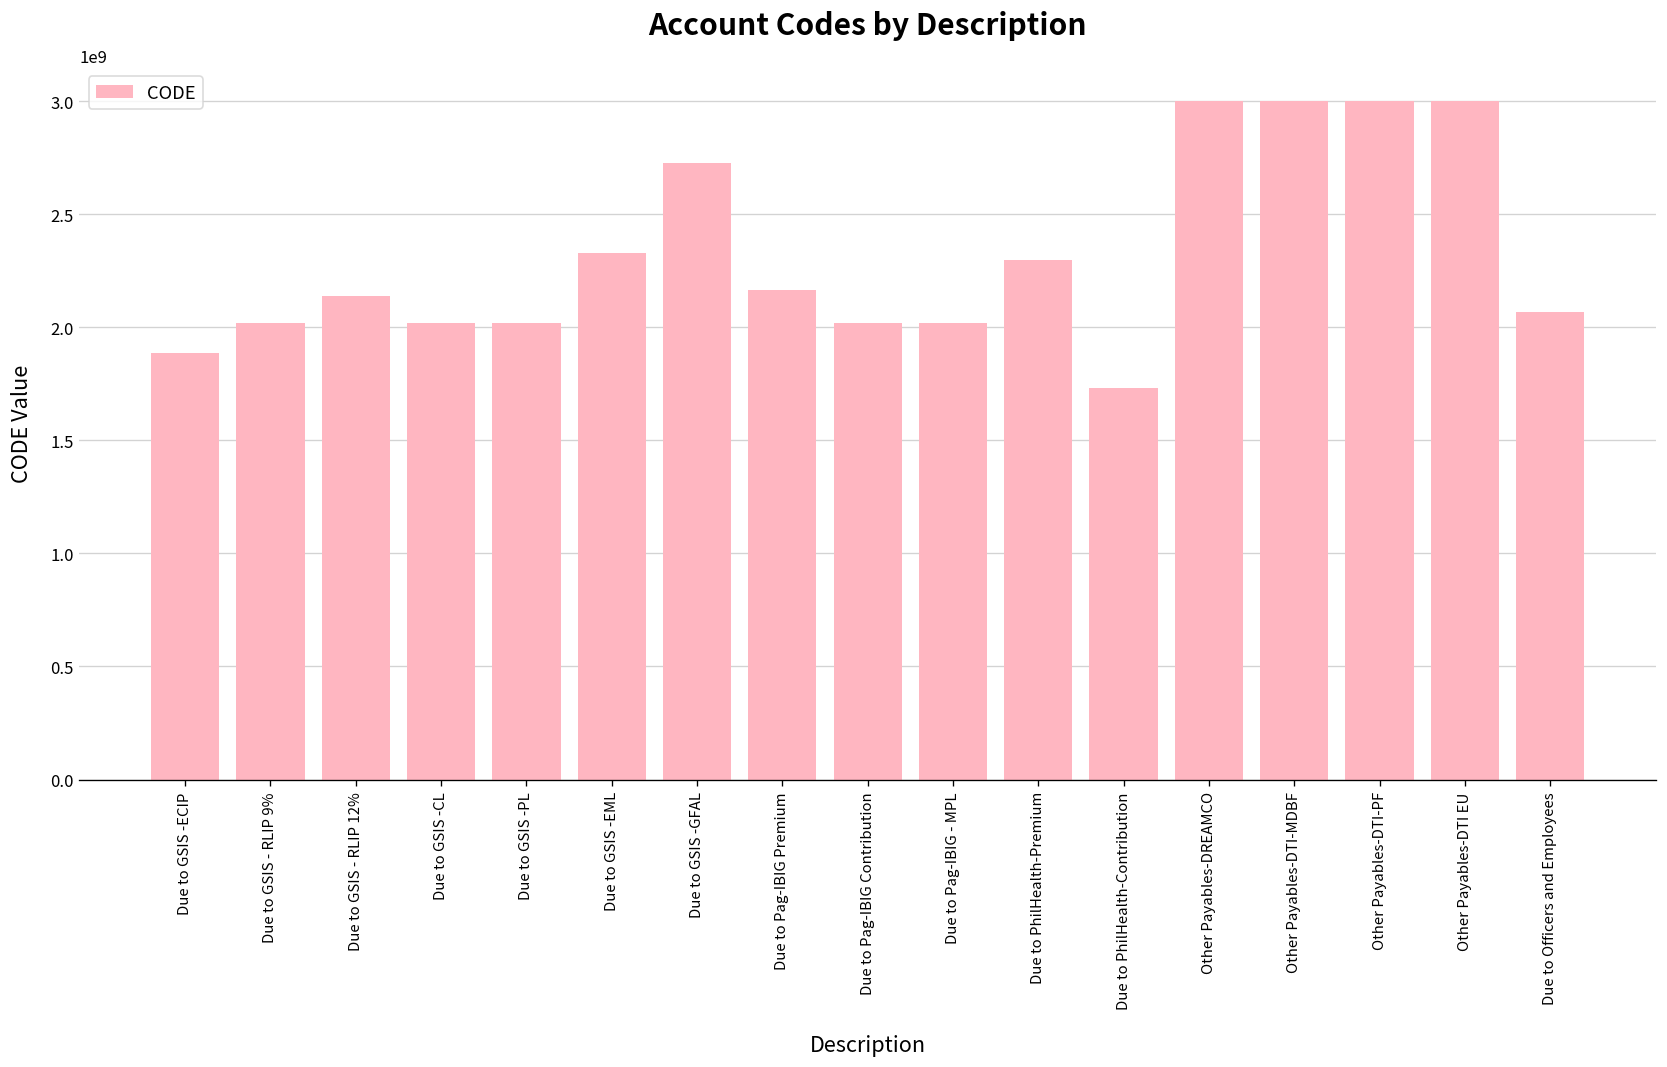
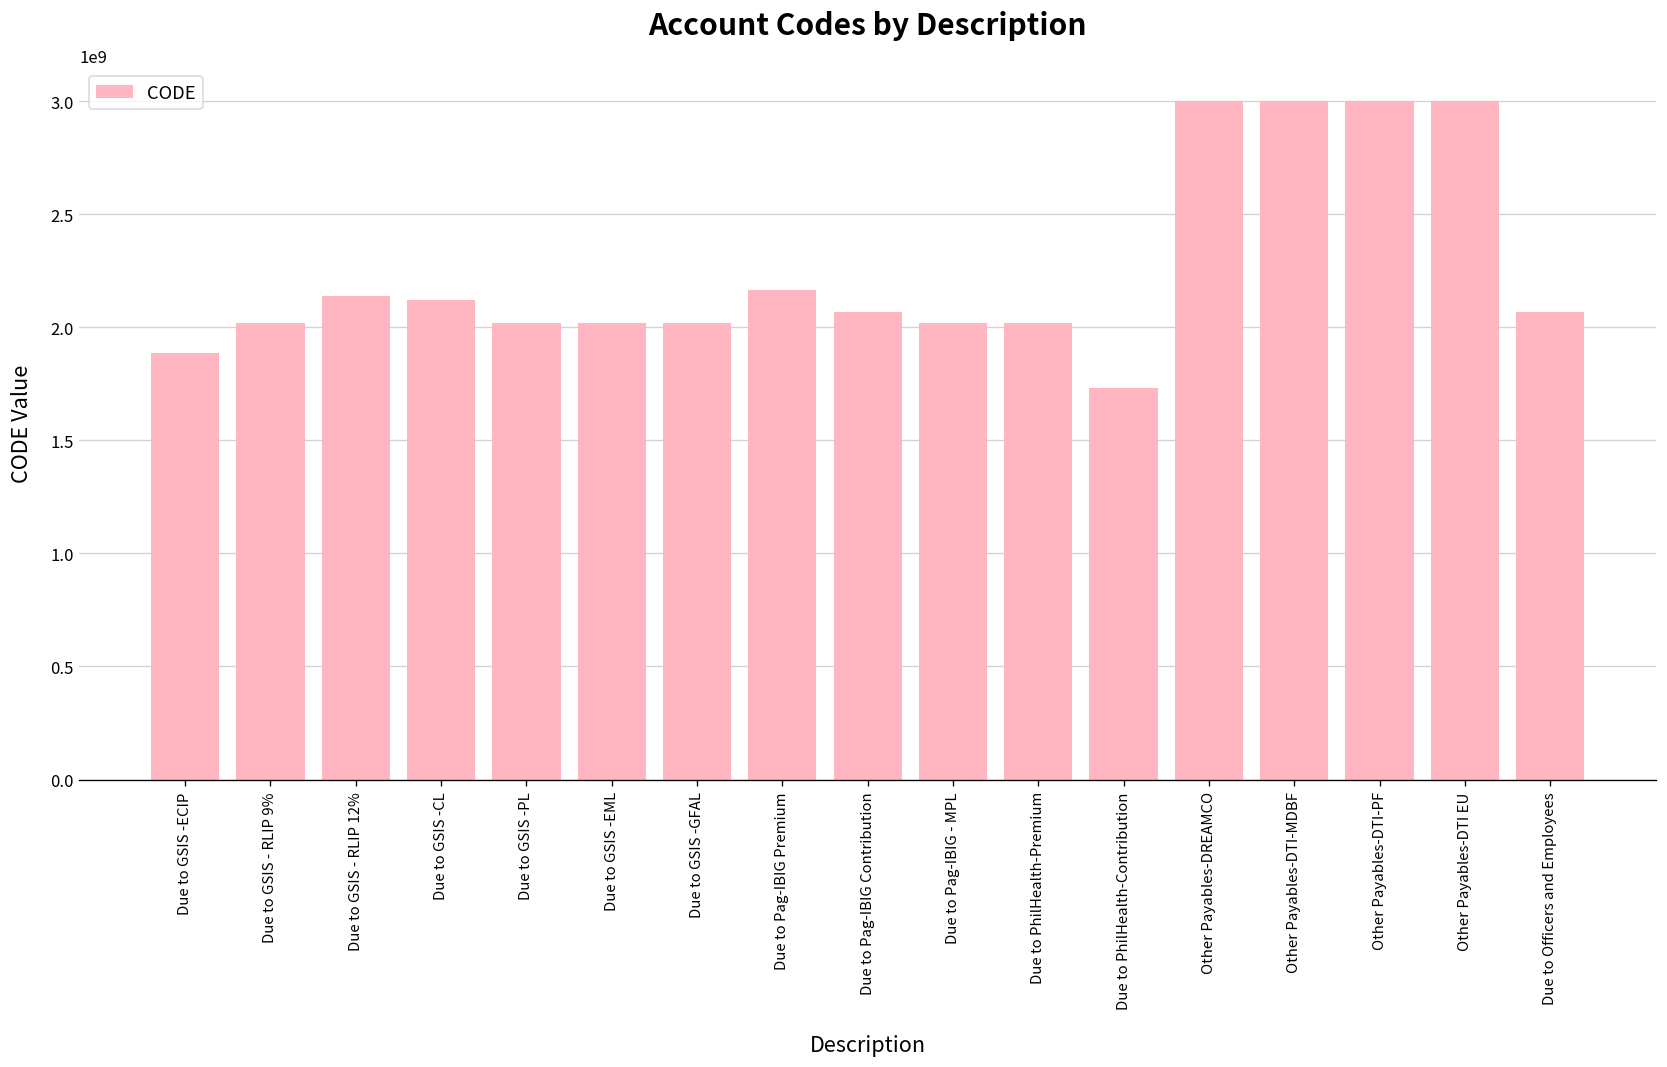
  {
    "Due to GSIS -ECIP": 1890000000,
    "Due to GSIS - RLIP 9%": 2020000000,
    "Due to GSIS - RLIP 12%": 2140000000,
-   "Due to GSIS -CL": 2020000000,
+   "Due to GSIS -CL": 2120000000,
    "Due to GSIS -PL": 2020000000,
-   "Due to GSIS -EML": 2330000000,
-   "Due to GSIS -GFAL": 2720000000,
+   "Due to GSIS -EML": 2020000000,
+   "Due to GSIS -GFAL": 2020000000,
    "Due to Pag-IBIG Premium": 2160000000,
-   "Due to Pag-IBIG Contribution": 2020000000,
+   "Due to Pag-IBIG Contribution": 2070000000,
    "Due to Pag-IBIG - MPL": 2020000000,
-   "Due to PhilHealth-Premium": 2300000000,
+   "Due to PhilHealth-Premium": 2020000000,
    "Due to PhilHealth-Contribution": 1730000000,
    "Other Payables-DREAMCO": 3000000000,
    "Other Payables-DTI-MDBF": 3000000000,
    "Other Payables-DTI-PF": 3000000000,
    "Other Payables-DTI EU": 3000000000,
    "Due to Officers and Employees": 2070000000
  }
